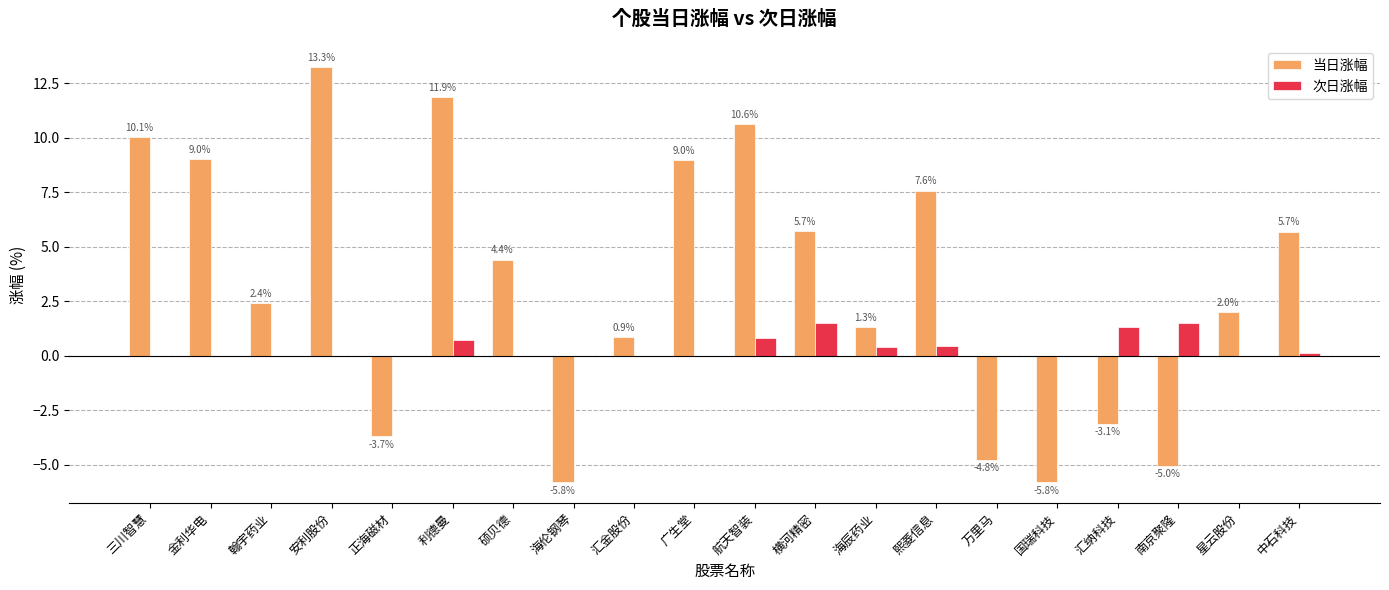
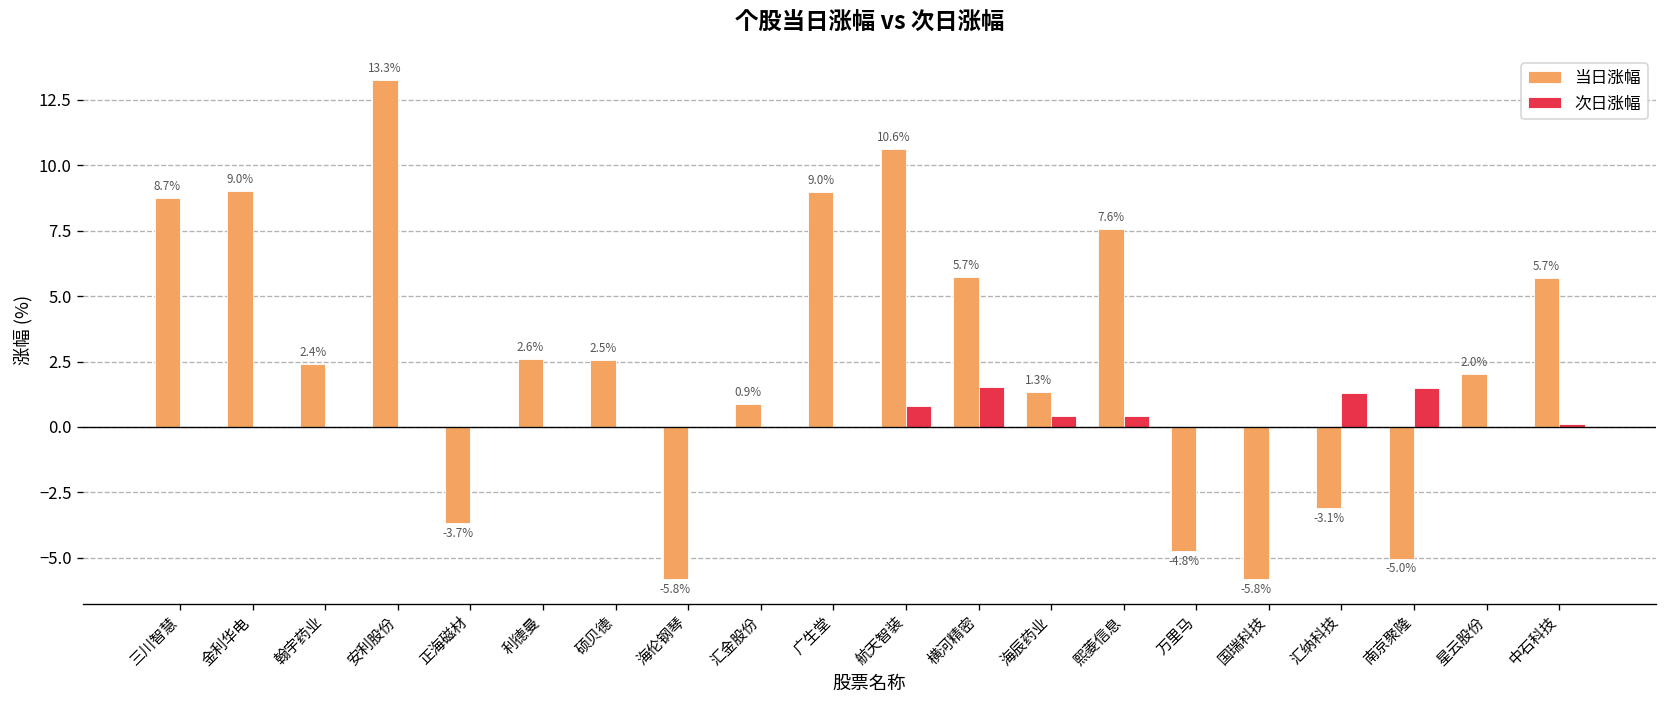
  {
    "当日涨幅": {
-     "三川智慧": "10.1%",
+     "三川智慧": "8.7%",
      "金利华电": "9.0%",
      "翰宇药业": "2.4%",
      "安利股份": "13.3%",
      "正海磁材": "-3.7%",
-     "利德曼": "11.9%",
-     "硕贝德": "4.4%",
+     "利德曼": "2.6%",
+     "硕贝德": "2.5%",
      "海伦钢琴": "-5.8%",
      "汇金股份": "0.9%",
      "广生堂": "9.0%",
      "航天智装": "10.6%",
      "横河精密": "5.7%",
      "海辰药业": "1.3%",
      "熙菱信息": "7.6%",
      "万里马": "-4.8%",
      "国瑞科技": "-5.8%",
      "汇纳科技": "-3.1%",
      "南京聚隆": "-5.0%",
      "星云股份": "2.0%",
      "中石科技": "5.7%"
    },
    "次日涨幅": {
      "三川智慧": "0.0",
      "金利华电": "0.0",
      "翰宇药业": "0.0",
      "安利股份": "0.0",
      "正海磁材": "0.0",
-     "利德曼": "0.7",
+     "利德曼": "0.0",
      "硕贝德": "0.0",
      "海伦钢琴": "0.0",
      "汇金股份": "0.0",
      "广生堂": "0.0",
      "航天智装": "0.8",
      "横河精密": "1.5",
      "海辰药业": "0.4",
      "熙菱信息": "0.4",
      "万里马": "0.0",
      "国瑞科技": "0.0",
      "汇纳科技": "1.3",
      "南京聚隆": "1.5",
      "星云股份": "0.0"
    }
  }
